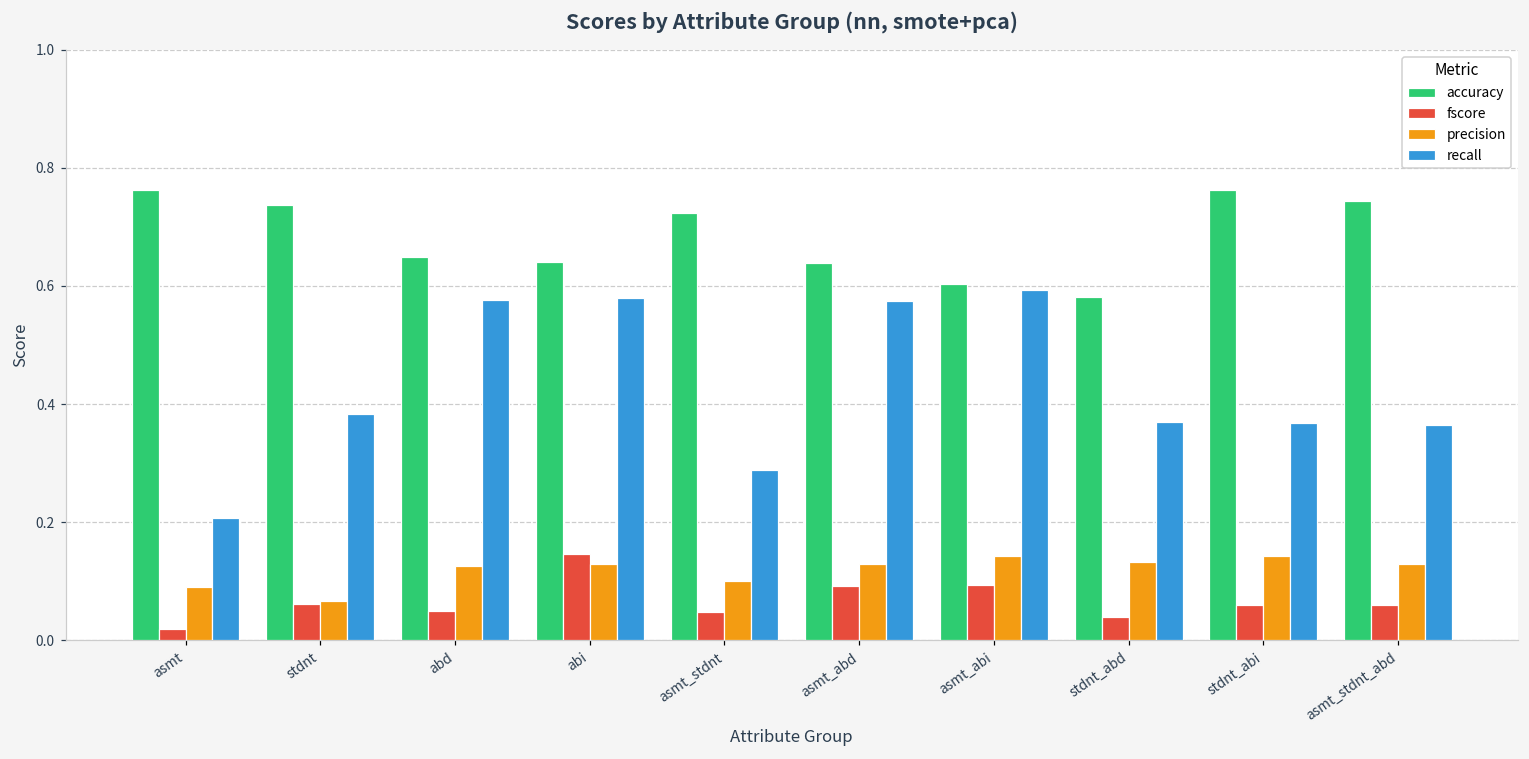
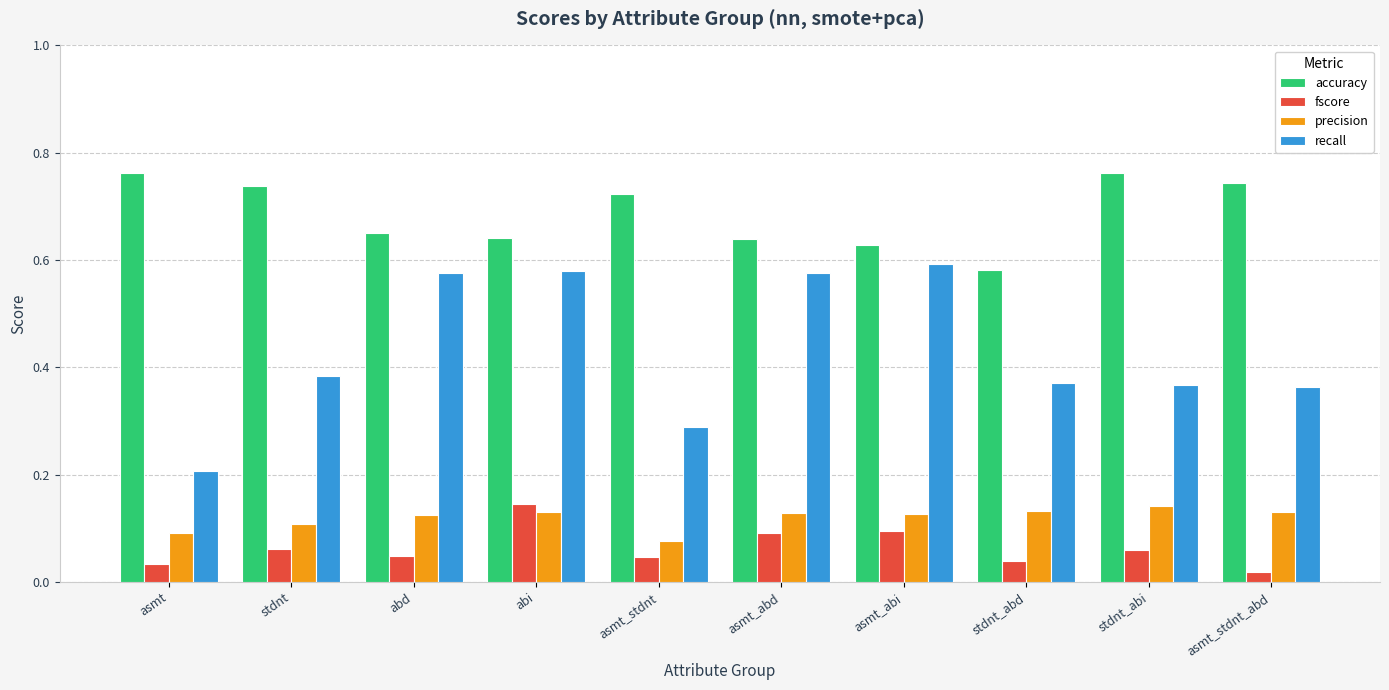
  {
    "accuracy": {
      "asmt": 0.76,
      "stdnt": 0.74,
      "abd": 0.65,
      "abi": 0.64,
      "asmt_stdnt": 0.72,
      "asmt_abd": 0.64,
-     "asmt_abi": 0.60,
+     "asmt_abi": 0.63,
      "stdnt_abd": 0.58,
      "stdnt_abi": 0.76,
      "asmt_stdnt_abd": 0.74
    },
    "fscore": {
-     "asmt": 0.02,
+     "asmt": 0.03,
      "stdnt": 0.06,
      "abd": 0.05,
      "abi": 0.15,
      "asmt_stdnt": 0.05,
      "asmt_abd": 0.09,
      "asmt_abi": 0.09,
      "stdnt_abd": 0.04,
      "stdnt_abi": 0.06,
-     "asmt_stdnt_abd": 0.06
+     "asmt_stdnt_abd": 0.02
    },
    "precision": {
      "asmt": 0.09,
-     "stdnt": 0.07,
+     "stdnt": 0.11,
      "abd": 0.13,
      "abi": 0.13,
-     "asmt_stdnt": 0.10,
+     "asmt_stdnt": 0.08,
      "asmt_abd": 0.13,
-     "asmt_abi": 0.14,
+     "asmt_abi": 0.13,
      "stdnt_abd": 0.13,
      "stdnt_abi": 0.14,
      "asmt_stdnt_abd": 0.13
    },
    "recall": {
      "asmt": 0.21,
      "stdnt": 0.38,
      "abd": 0.58,
      "abi": 0.58,
      "asmt_stdnt": 0.29,
      "asmt_abd": 0.58,
      "asmt_abi": 0.59,
      "stdnt_abd": 0.37,
      "stdnt_abi": 0.37,
      "asmt_stdnt_abd": 0.36
    }
  }
